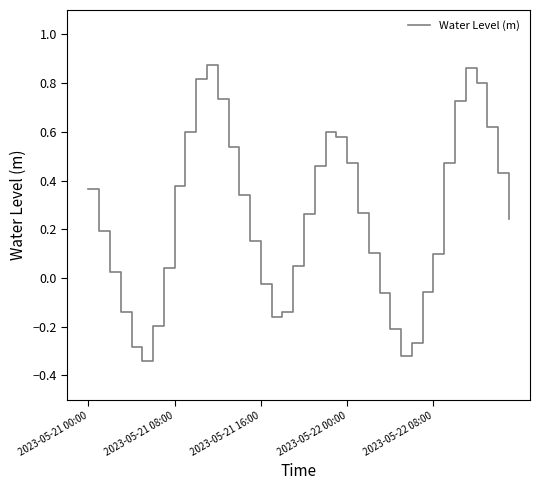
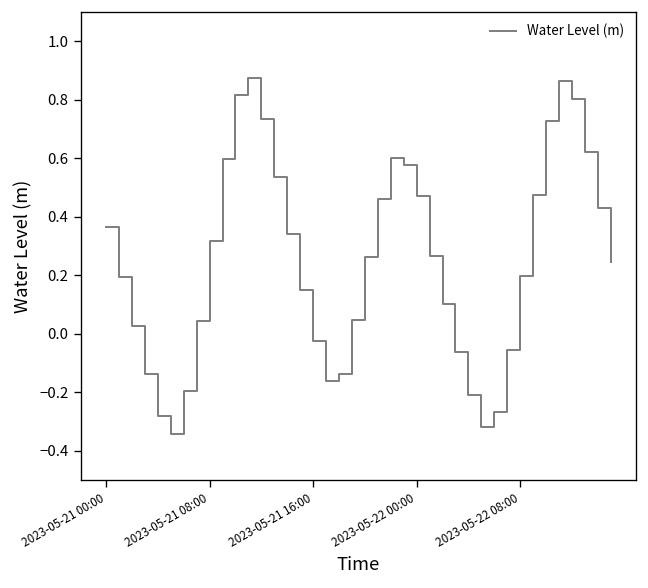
  {
    "2023-05-21 00:00": 0.36,
-   "2023-05-21 08:00": 0.38,
+   "2023-05-21 08:00": 0.32,
    "2023-05-21 16:00": -0.03,
    "2023-05-22 00:00": 0.47,
-   "2023-05-22 08:00": 0.10
+   "2023-05-22 08:00": 0.20
  }
